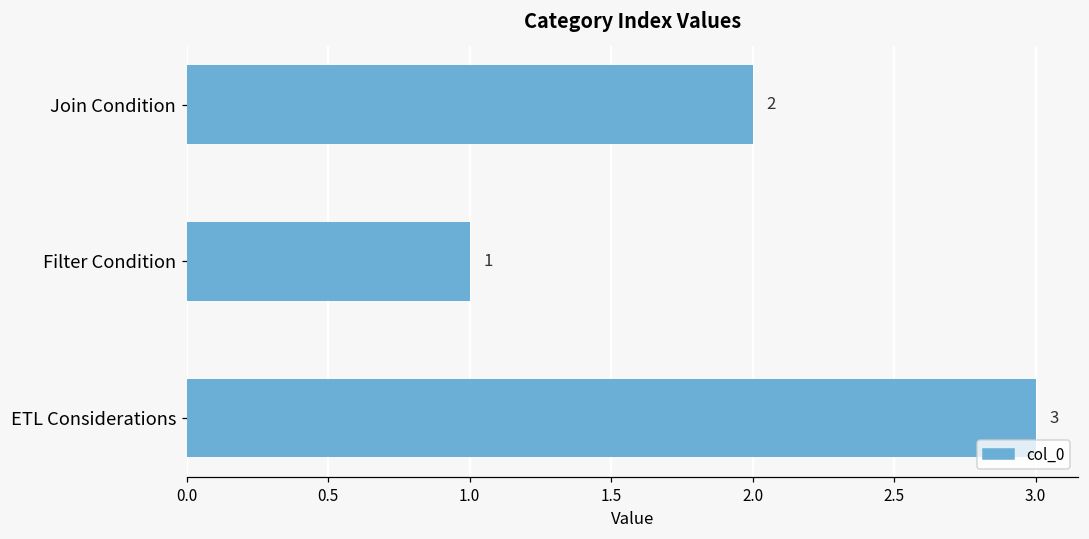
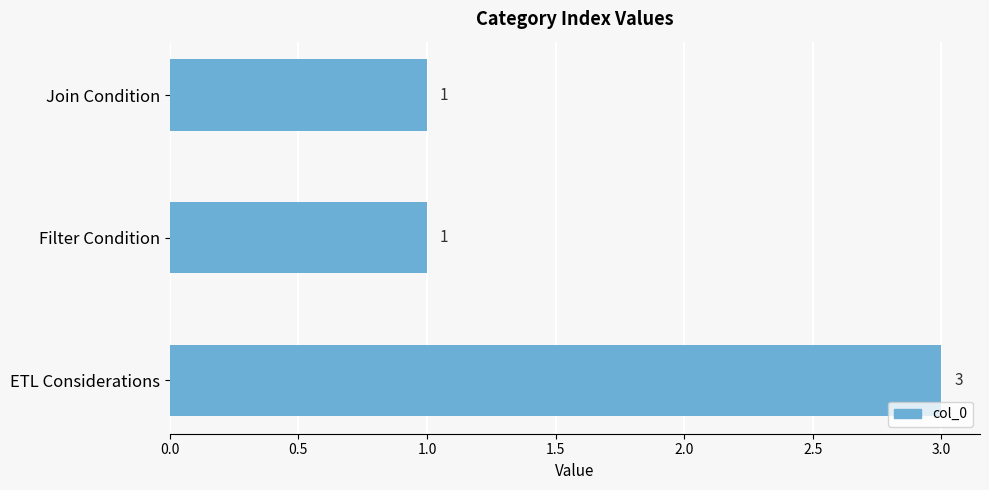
  {
-   "Join Condition": 2,
+   "Join Condition": 1,
    "Filter Condition": 1,
    "ETL Considerations": 3
  }
